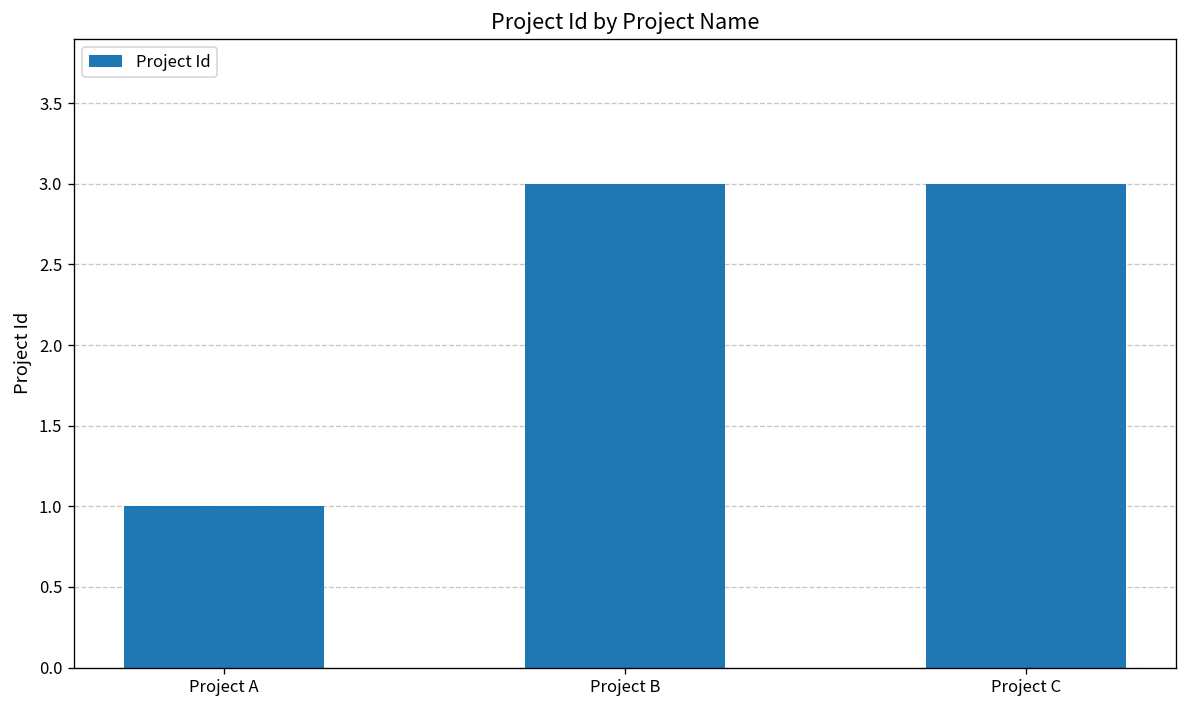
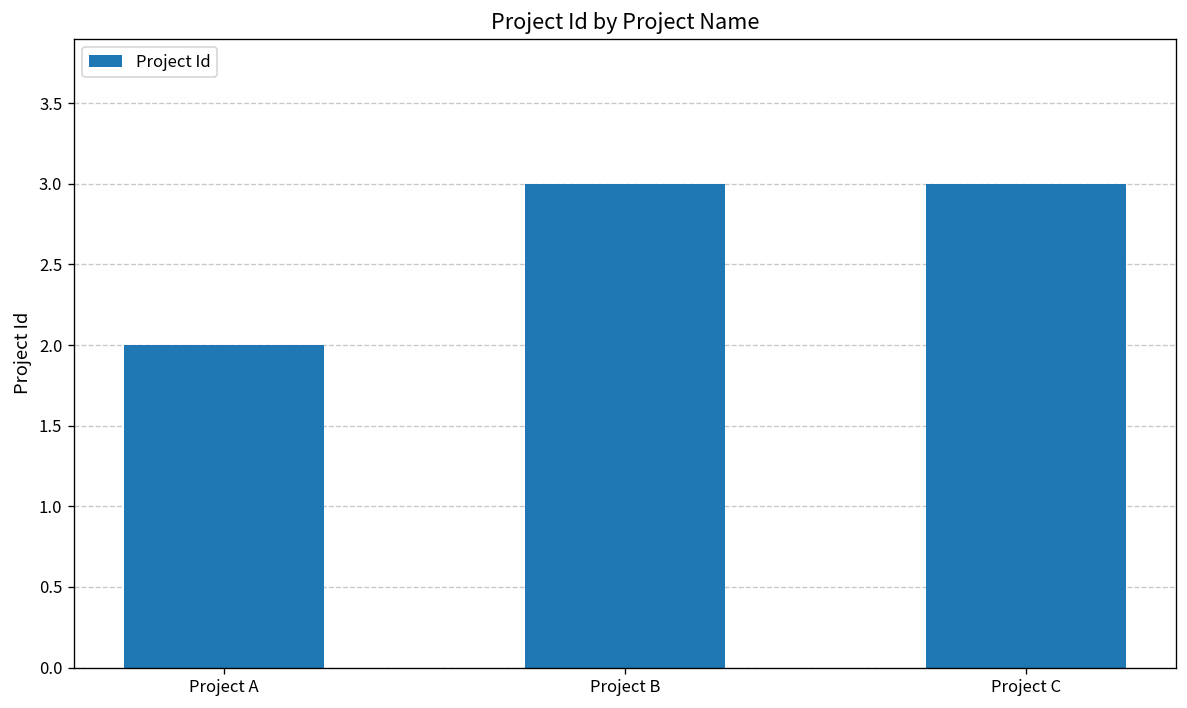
  {
-   "Project A": 1,
+   "Project A": 2,
    "Project B": 3,
    "Project C": 3
  }
